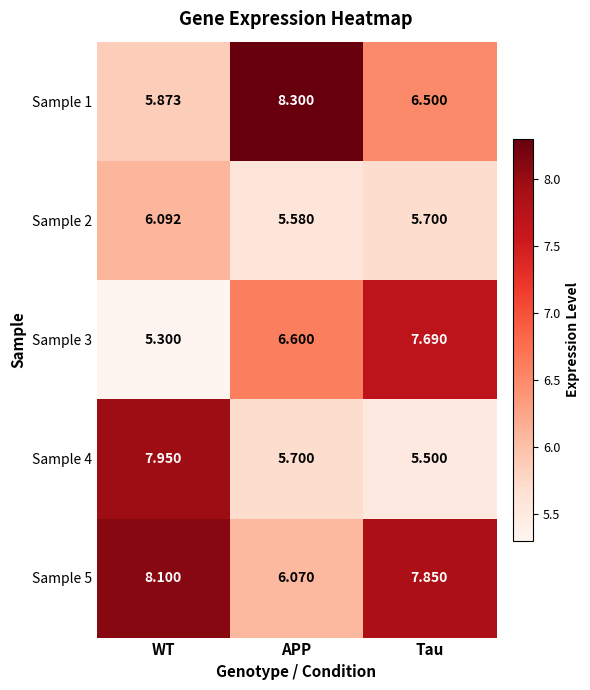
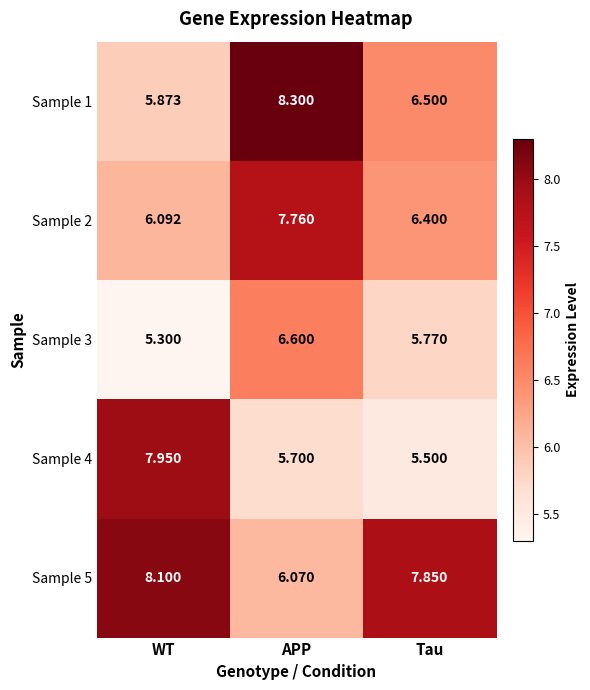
  {
    "Sample 1": {
      "WT": 5.873,
      "APP": 8.300,
      "Tau": 6.500
    },
    "Sample 2": {
      "WT": 6.092,
-     "APP": 5.580,
-     "Tau": 5.700
+     "APP": 7.760,
+     "Tau": 6.400
    },
    "Sample 3": {
      "WT": 5.300,
      "APP": 6.600,
-     "Tau": 7.690
+     "Tau": 5.770
    },
    "Sample 4": {
      "WT": 7.950,
      "APP": 5.700,
      "Tau": 5.500
    },
    "Sample 5": {
      "WT": 8.100,
      "APP": 6.070,
      "Tau": 7.850
    }
  }
